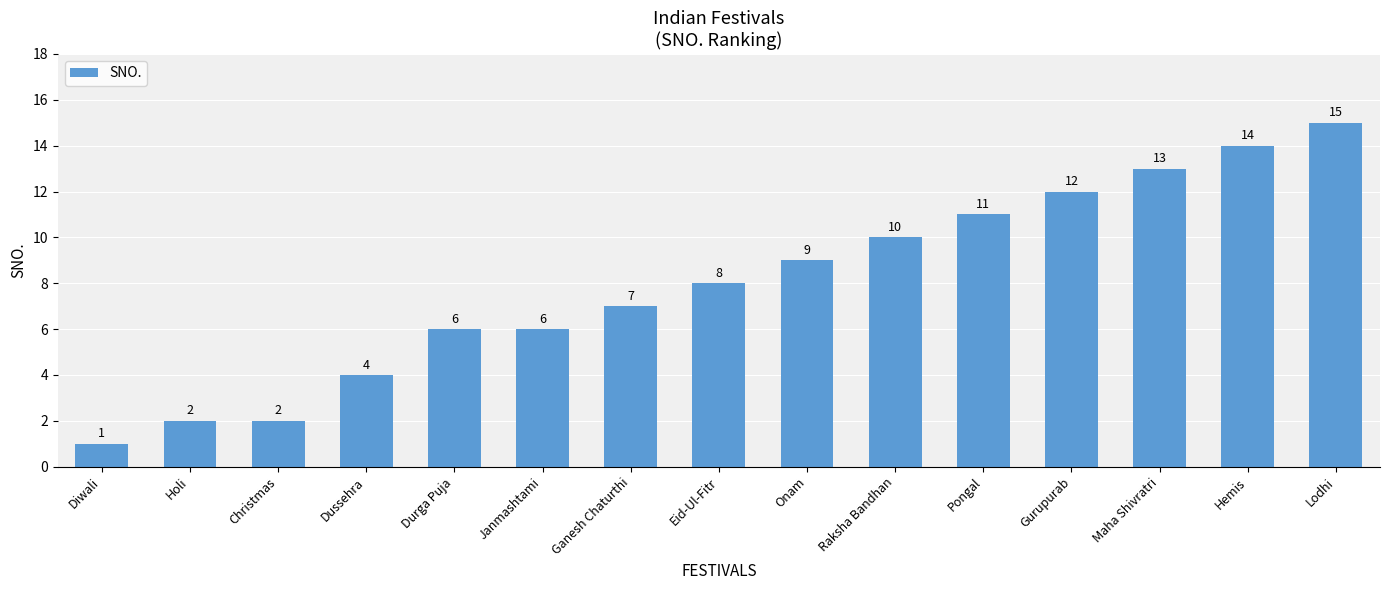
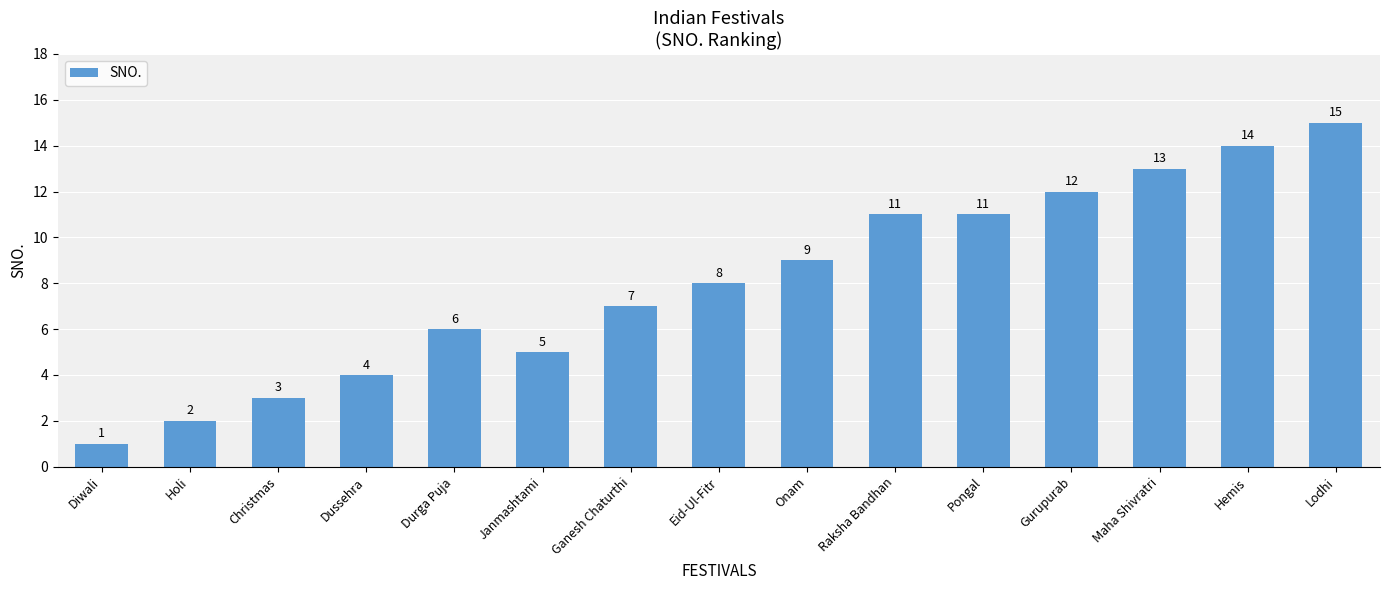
  {
    "Diwali": 1,
    "Holi": 2,
-   "Christmas": 2,
+   "Christmas": 3,
    "Dussehra": 4,
    "Durga Puja": 6,
-   "Janmashtami": 6,
+   "Janmashtami": 5,
    "Ganesh Chaturthi": 7,
    "Eid-Ul-Fitr": 8,
    "Onam": 9,
-   "Raksha Bandhan": 10,
+   "Raksha Bandhan": 11,
    "Pongal": 11,
    "Gurupurab": 12,
    "Maha Shivratri": 13,
    "Hemis": 14,
    "Lodhi": 15
  }
